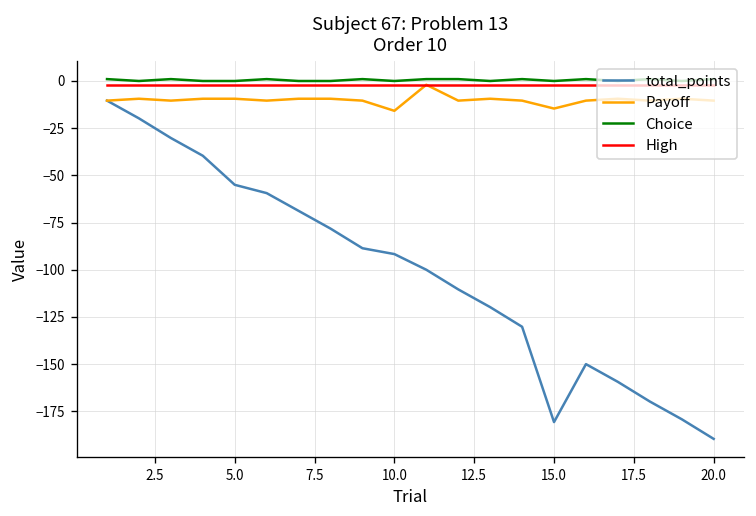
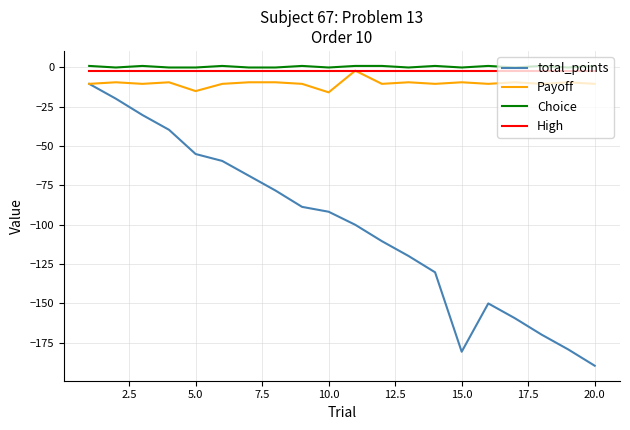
  {
    "total_points": {
      "5.0": -55,
      "10.0": -92,
      "15.0": -181,
      "20.0": -190
    },
    "Payoff": {
-     "5.0": -9,
+     "5.0": -15,
      "10.0": -16,
-     "15.0": -15
+     "15.0": -9
    },
    "Choice": {
      "5.0": 0,
      "10.0": 0,
      "15.0": 0
    },
    "High": {
      "5.0": -2,
      "10.0": -2,
      "15.0": -2
    }
  }
